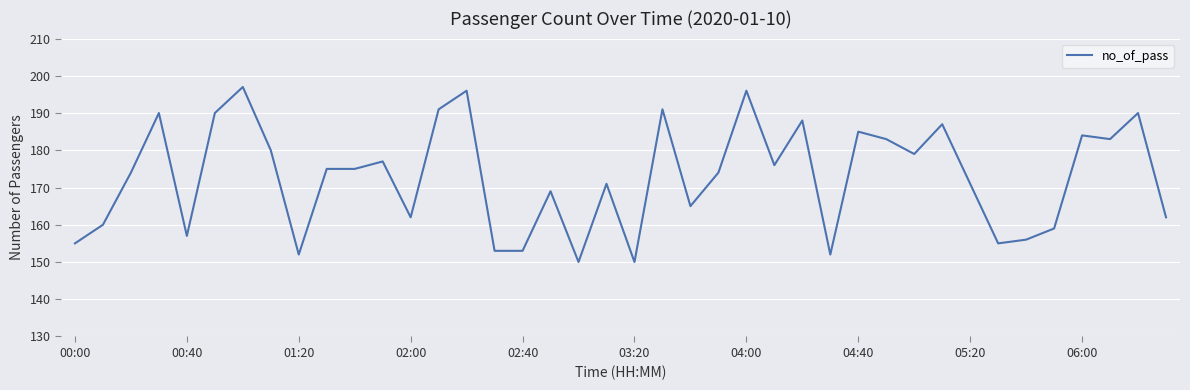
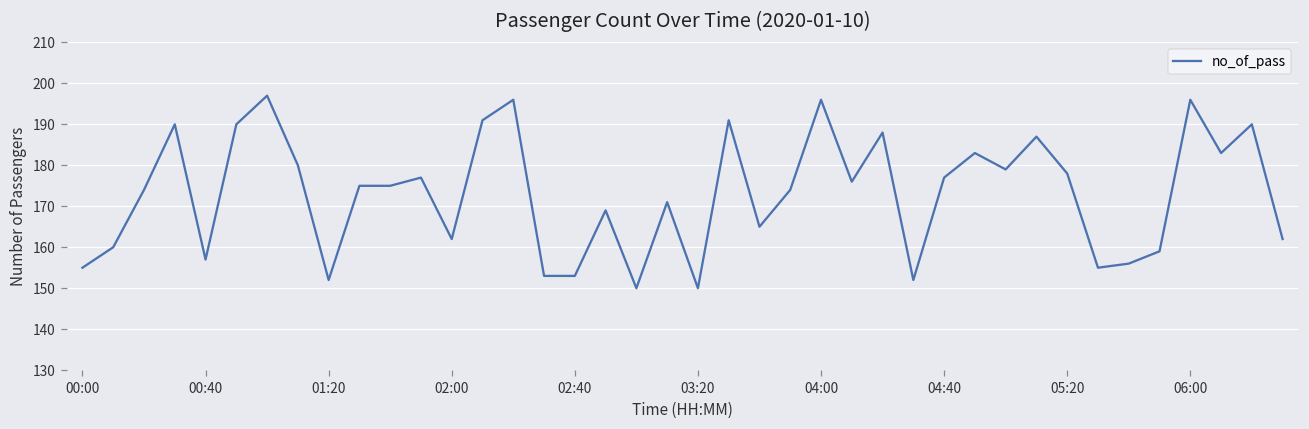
  {
    "00:00": 155,
    "00:40": 157,
    "01:20": 152,
    "02:00": 162,
    "02:40": 153,
    "03:20": 150,
    "04:00": 196,
-   "04:40": 185,
-   "05:20": 171,
-   "06:00": 184
+   "04:40": 177,
+   "05:20": 178,
+   "06:00": 196
  }
